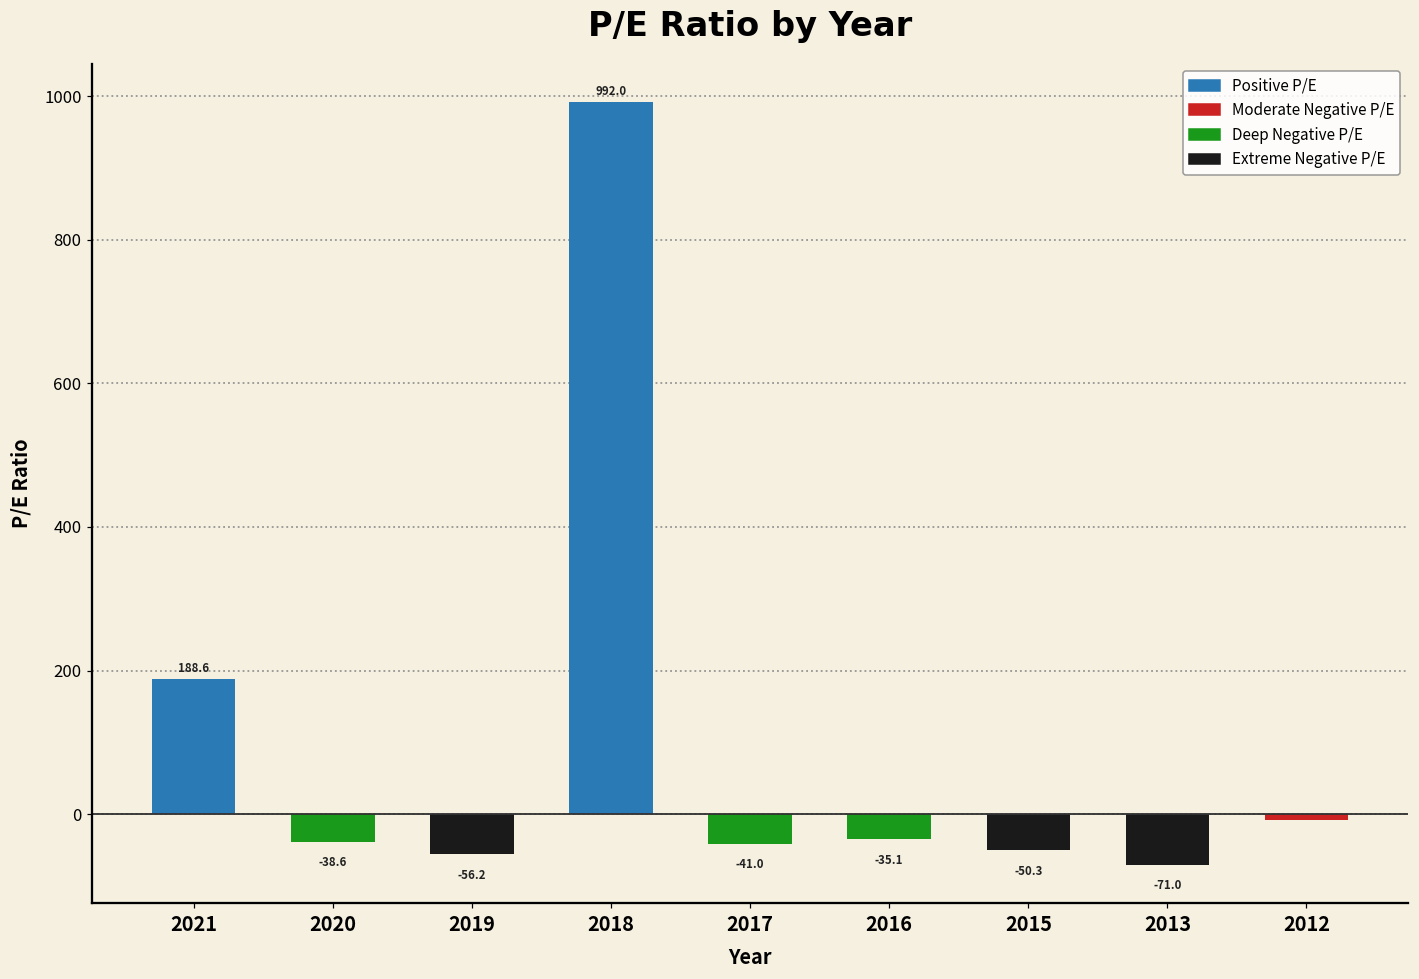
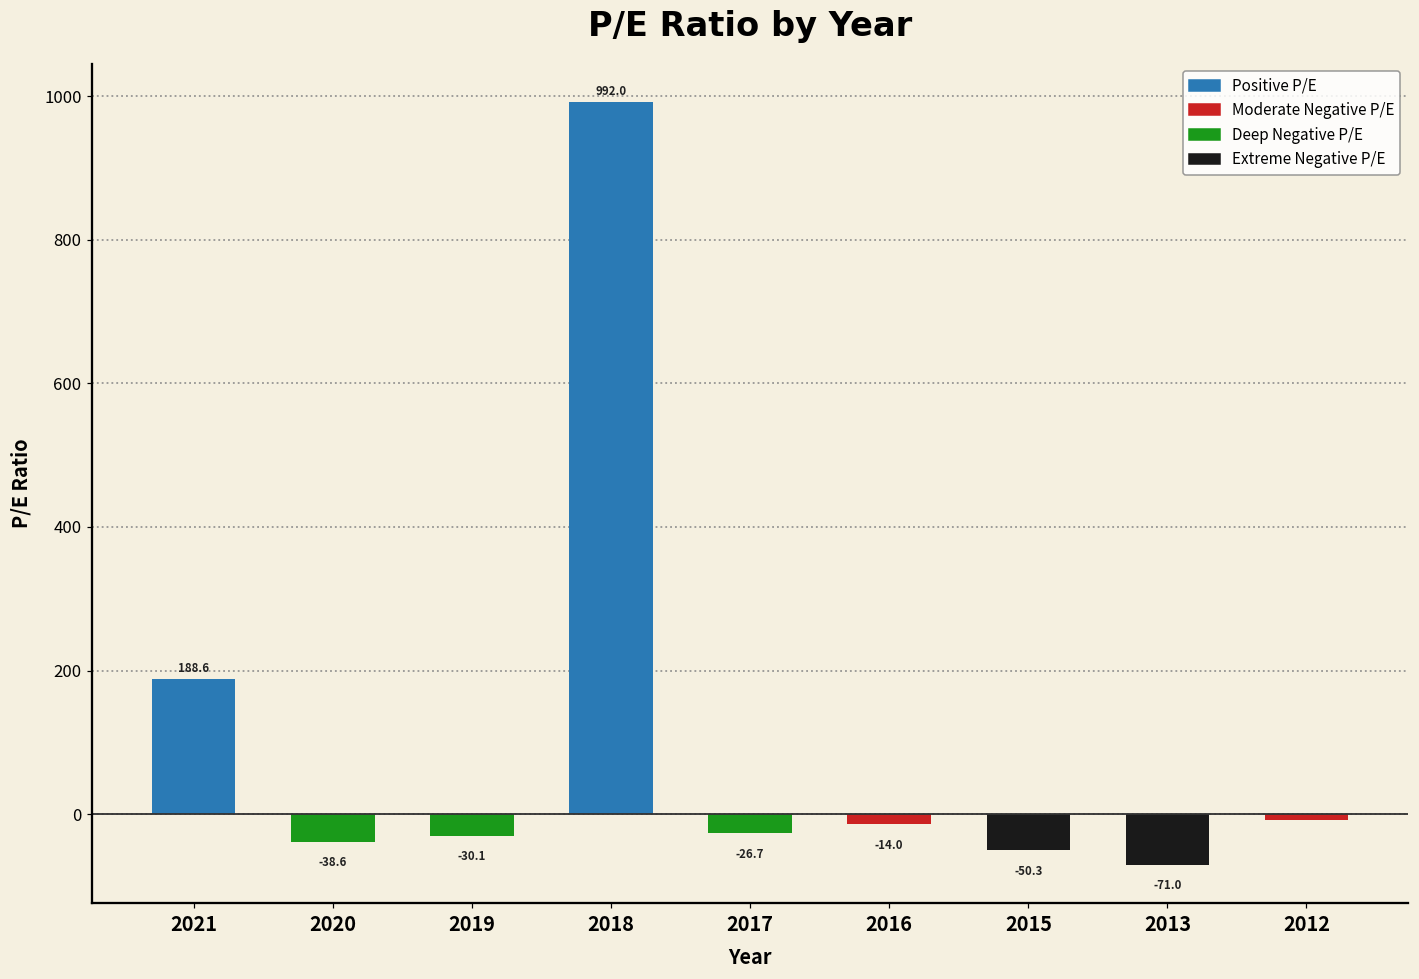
  {
    "2021": 188.6,
    "2020": -38.6,
-   "2019": -56.2,
+   "2019": -30.1,
    "2018": 992.0,
-   "2017": -41.0,
-   "2016": -35.1,
+   "2017": -26.7,
+   "2016": -14.0,
    "2015": -50.3,
    "2013": -71.0
  }
